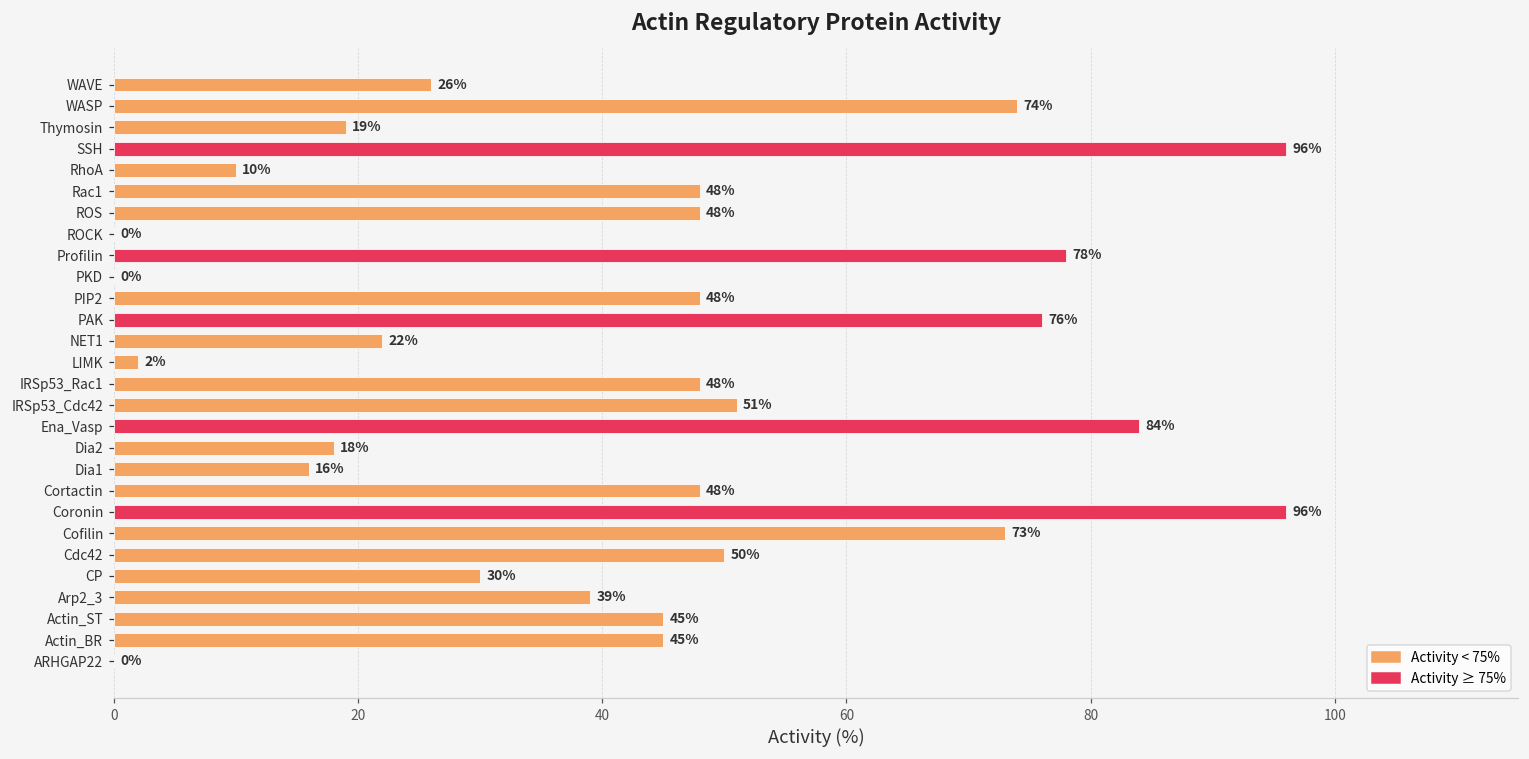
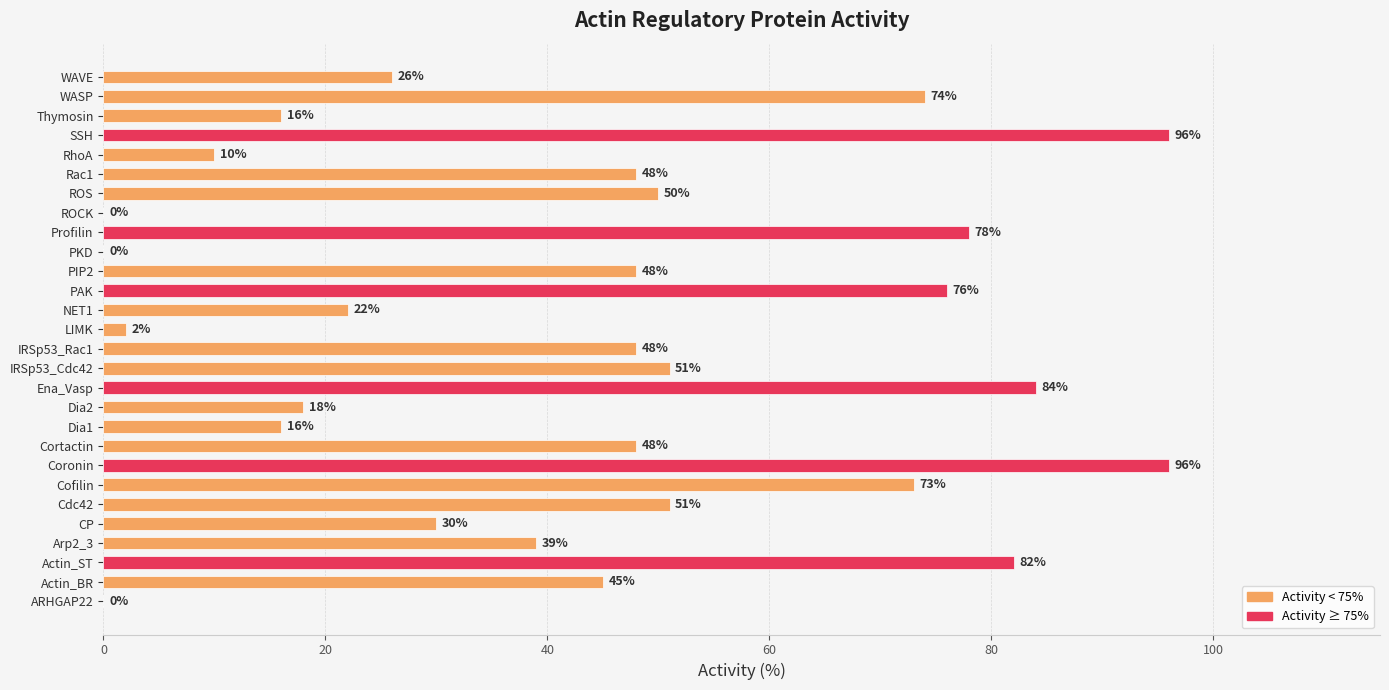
  {
    "WAVE": "26%",
    "WASP": "74%",
-   "Thymosin": "19%",
+   "Thymosin": "16%",
    "SSH": "96%",
    "RhoA": "10%",
    "Rac1": "48%",
-   "ROS": "48%",
+   "ROS": "50%",
    "ROCK": "0%",
    "Profilin": "78%",
    "PKD": "0%",
    "PIP2": "48%",
    "PAK": "76%",
    "NET1": "22%",
    "LIMK": "2%",
    "IRSp53_Rac1": "48%",
    "IRSp53_Cdc42": "51%",
    "Ena_Vasp": "84%",
    "Dia2": "18%",
    "Dia1": "16%",
    "Cortactin": "48%",
    "Coronin": "96%",
    "Cofilin": "73%",
-   "Cdc42": "50%",
+   "Cdc42": "51%",
    "CP": "30%",
    "Arp2_3": "39%",
-   "Actin_ST": "45%",
+   "Actin_ST": "82%",
    "Actin_BR": "45%",
    "ARHGAP22": "0%"
  }
